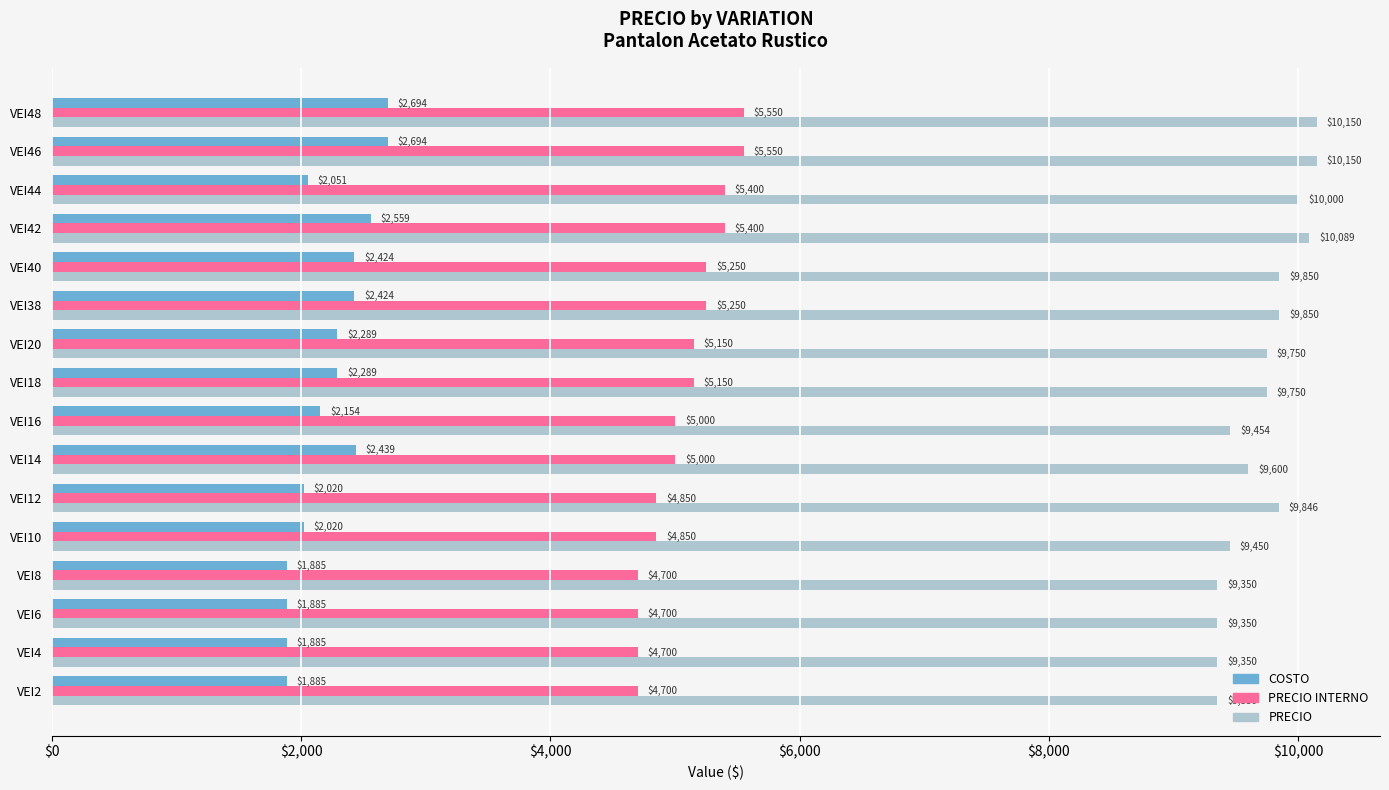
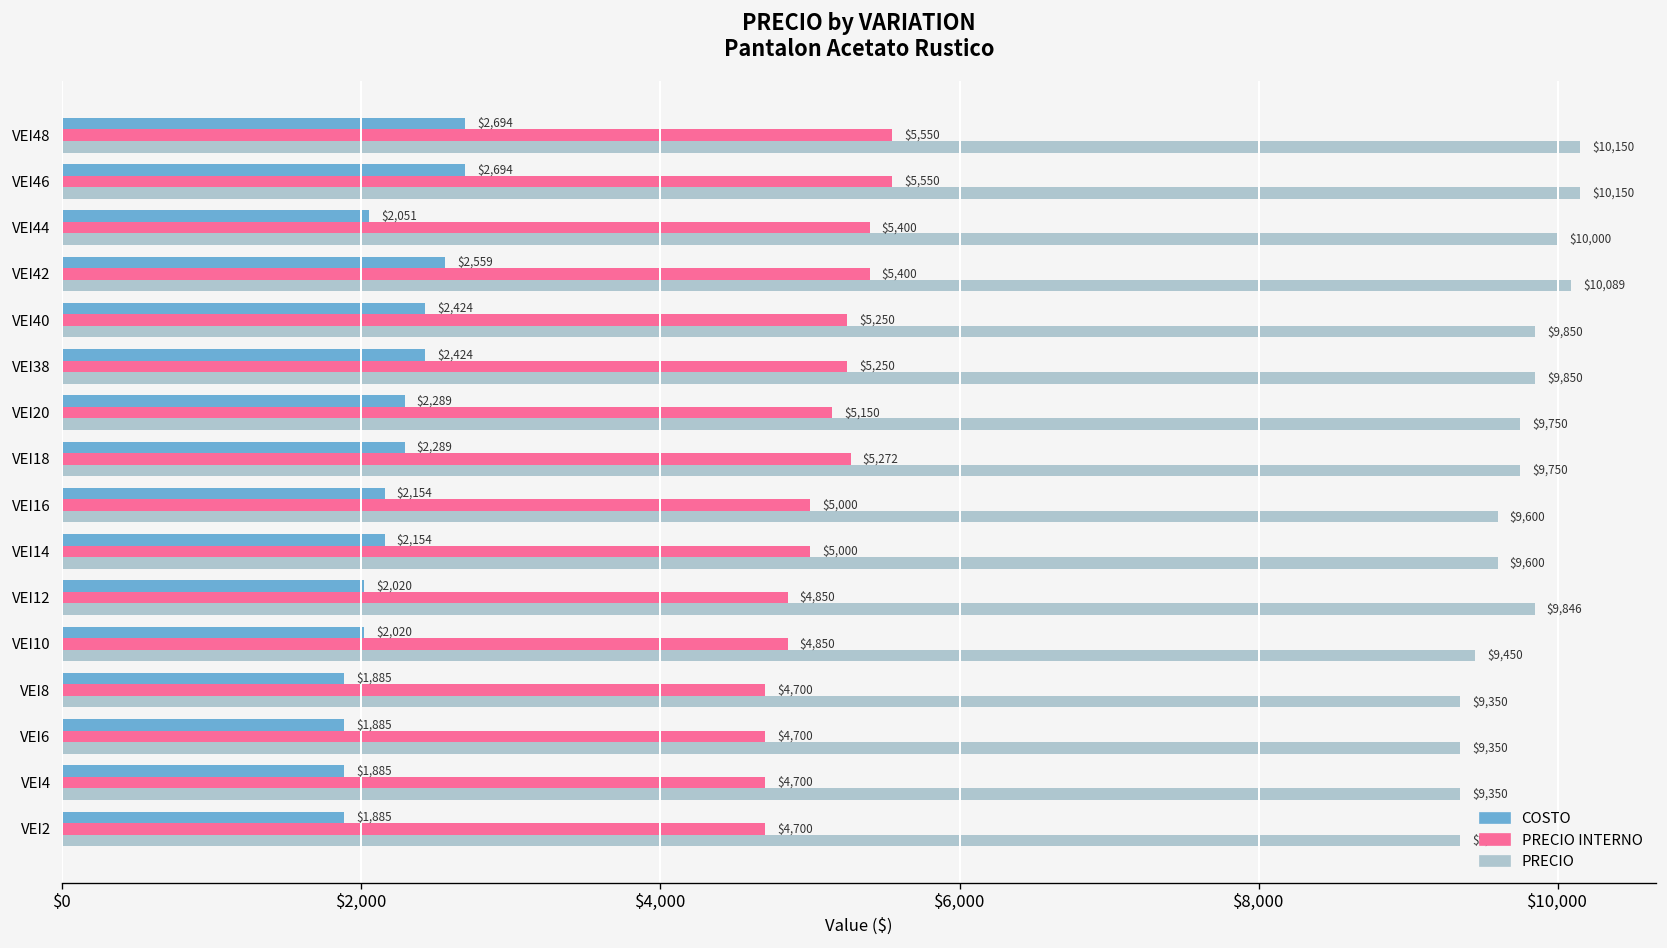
  {
    "COSTO": {
      "VEI48": "$2,694",
      "VEI46": "$2,694",
      "VEI44": "$2,051",
      "VEI42": "$2,559",
      "VEI40": "$2,424",
      "VEI38": "$2,424",
      "VEI20": "$2,289",
      "VEI18": "$2,289",
      "VEI16": "$2,154",
-     "VEI14": "$2,439",
+     "VEI14": "$2,154",
      "VEI12": "$2,020",
      "VEI10": "$2,020",
      "VEI8": "$1,885",
      "VEI6": "$1,885",
      "VEI4": "$1,885",
      "VEI2": "$1,885"
    },
    "PRECIO INTERNO": {
      "VEI48": "$5,550",
      "VEI46": "$5,550",
      "VEI44": "$5,400",
      "VEI42": "$5,400",
      "VEI40": "$5,250",
      "VEI38": "$5,250",
      "VEI20": "$5,150",
-     "VEI18": "$5,150",
+     "VEI18": "$5,272",
      "VEI16": "$5,000",
      "VEI14": "$5,000",
      "VEI12": "$4,850",
      "VEI10": "$4,850",
      "VEI8": "$4,700",
      "VEI6": "$4,700",
      "VEI4": "$4,700",
      "VEI2": "$4,700"
    },
    "PRECIO": {
      "VEI48": "$10,150",
      "VEI46": "$10,150",
      "VEI44": "$10,000",
      "VEI42": "$10,089",
      "VEI40": "$9,850",
      "VEI38": "$9,850",
      "VEI20": "$9,750",
      "VEI18": "$9,750",
-     "VEI16": "$9,454",
+     "VEI16": "$9,600",
      "VEI14": "$9,600",
      "VEI12": "$9,846",
      "VEI10": "$9,450",
      "VEI8": "$9,350",
      "VEI6": "$9,350",
      "VEI4": "$9,350",
      "VEI2": "$9,350"
    }
  }
